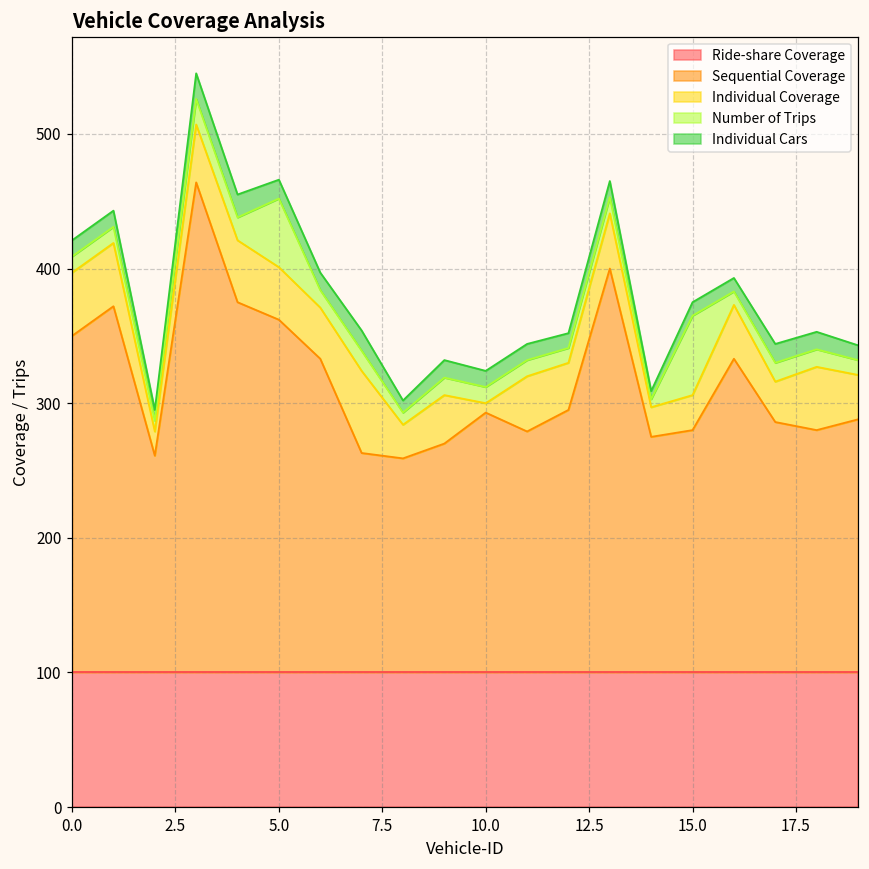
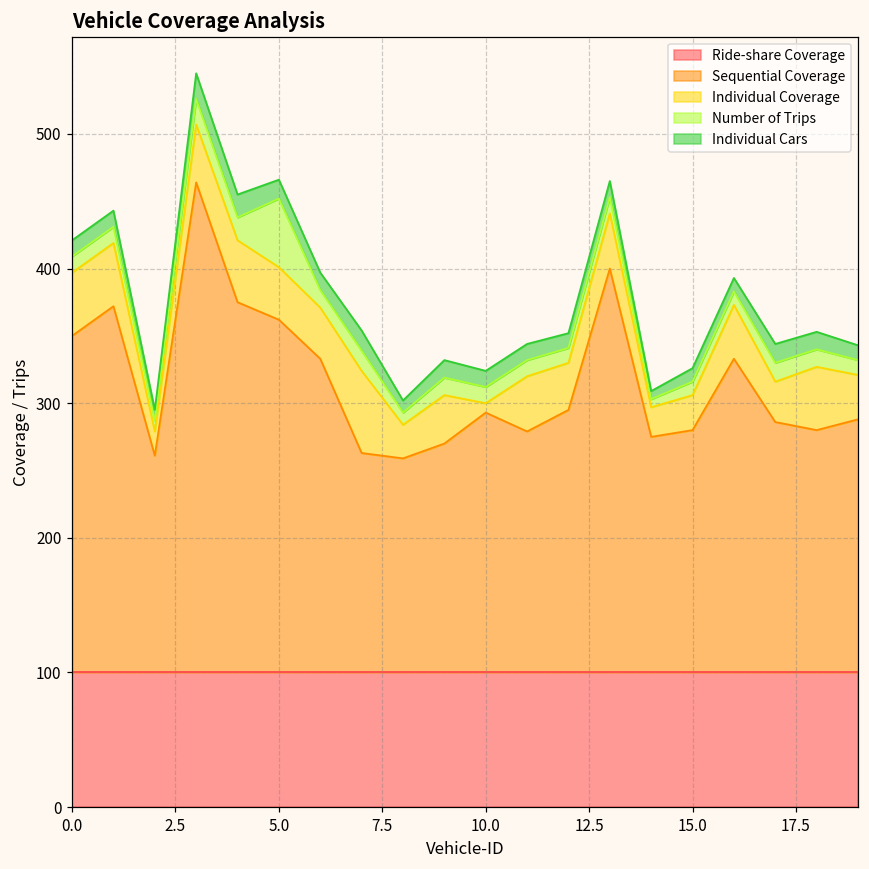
  {
    "Ride-share Coverage": {
      "0.0": 100,
      "5.0": 100,
      "10.0": 100,
      "15.0": 100
    },
    "Sequential Coverage": {
      "0.0": 250,
      "5.0": 262,
      "10.0": 193,
      "15.0": 180
    },
    "Individual Coverage": {
      "0.0": 47,
      "5.0": 39,
      "10.0": 7,
      "15.0": 26
    },
    "Number of Trips": {
      "0.0": 12,
      "5.0": 51,
      "10.0": 12,
-     "15.0": 59
+     "15.0": 10
    },
    "Individual Cars": {
      "0.0": 12,
      "5.0": 14,
      "10.0": 12,
      "15.0": 10
    }
  }
